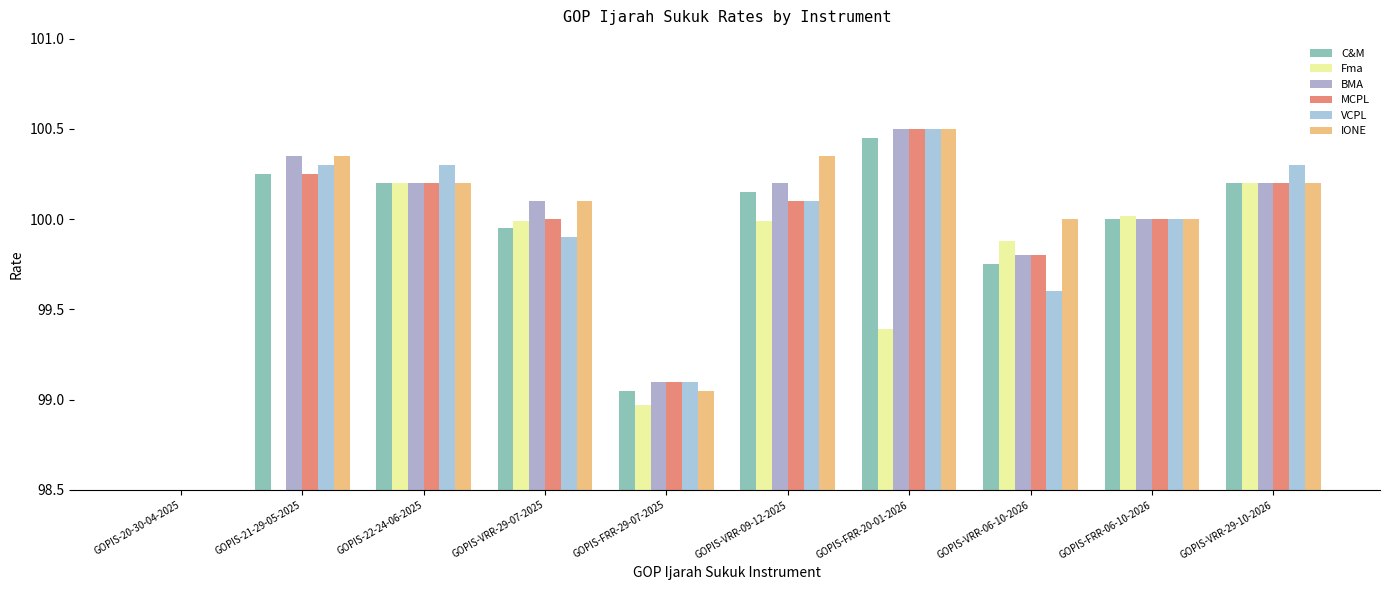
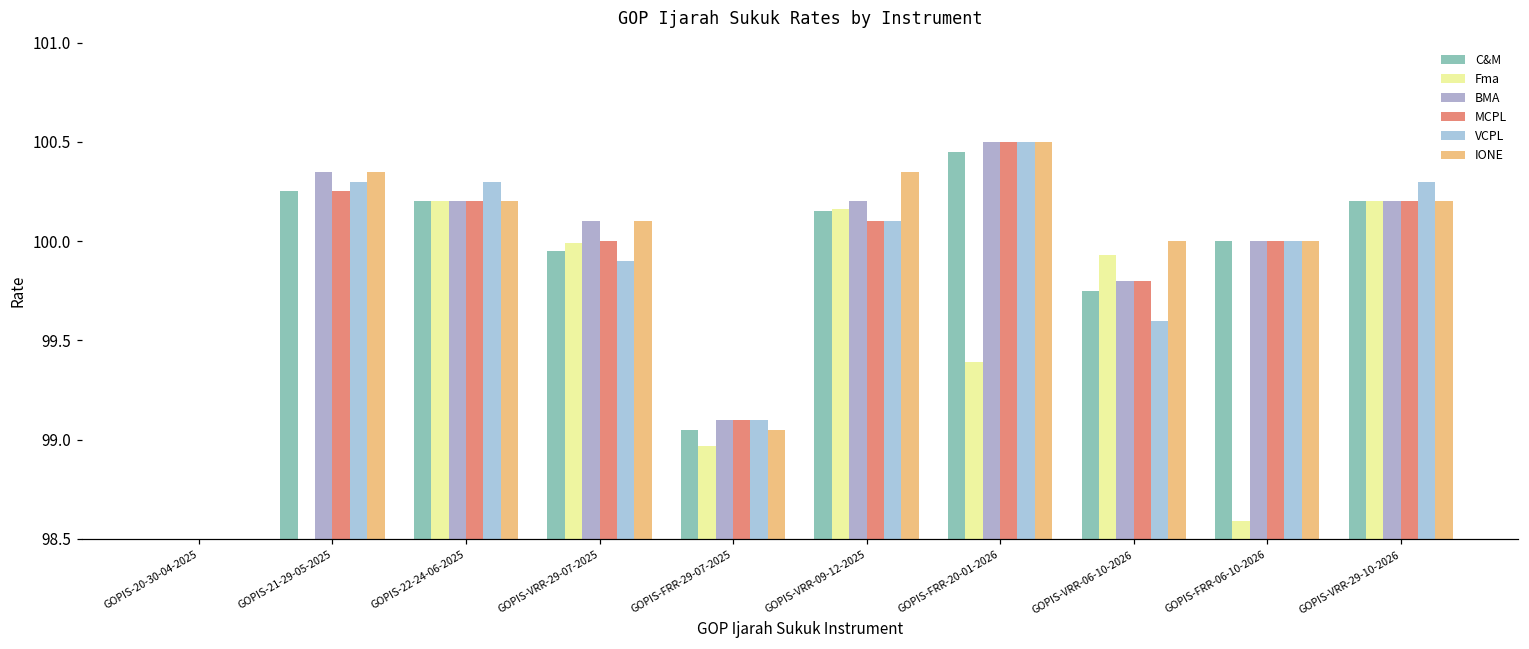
  {
    "Fma": {
      "GOPIS-22-24-06-2025": 100.20,
      "GOPIS-VRR-29-07-2025": 99.99,
      "GOPIS-FRR-29-07-2025": 98.97,
-     "GOPIS-VRR-09-12-2025": 99.99,
+     "GOPIS-VRR-09-12-2025": 100.16,
      "GOPIS-FRR-20-01-2026": 99.39,
-     "GOPIS-VRR-06-10-2026": 99.88,
-     "GOPIS-FRR-06-10-2026": 100.02,
+     "GOPIS-VRR-06-10-2026": 99.93,
+     "GOPIS-FRR-06-10-2026": 98.59,
      "GOPIS-VRR-29-10-2026": 100.20
    }
  }
